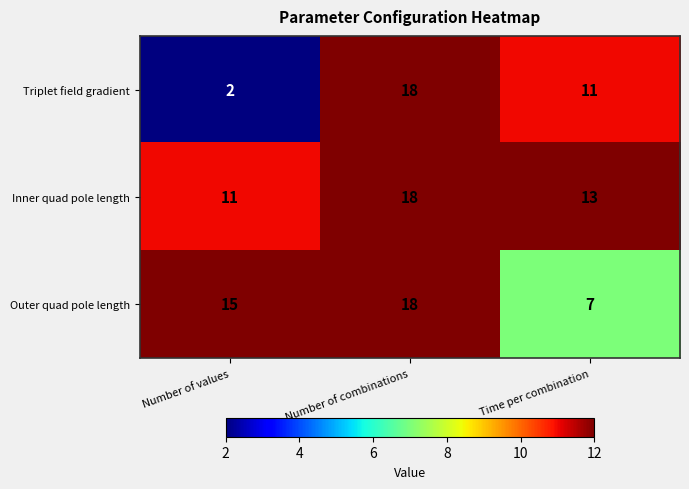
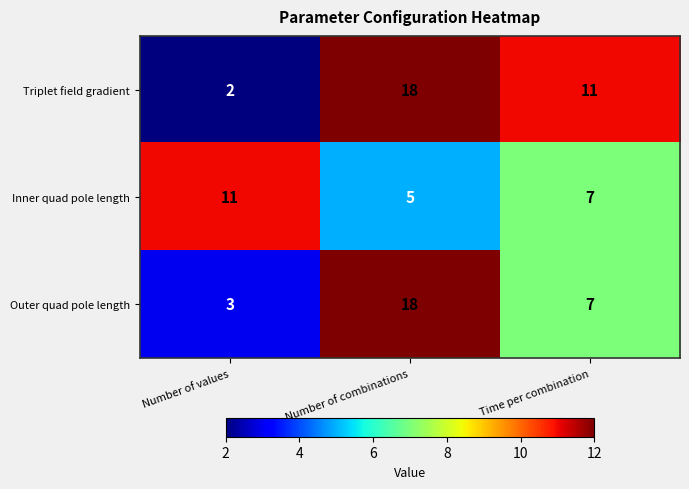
  {
    "Triplet field gradient": {
      "Number of values": 2,
      "Number of combinations": 18,
      "Time per combination": 11
    },
    "Inner quad pole length": {
      "Number of values": 11,
-     "Number of combinations": 18,
-     "Time per combination": 13
+     "Number of combinations": 5,
+     "Time per combination": 7
    },
    "Outer quad pole length": {
-     "Number of values": 15,
+     "Number of values": 3,
      "Number of combinations": 18,
      "Time per combination": 7
    }
  }
